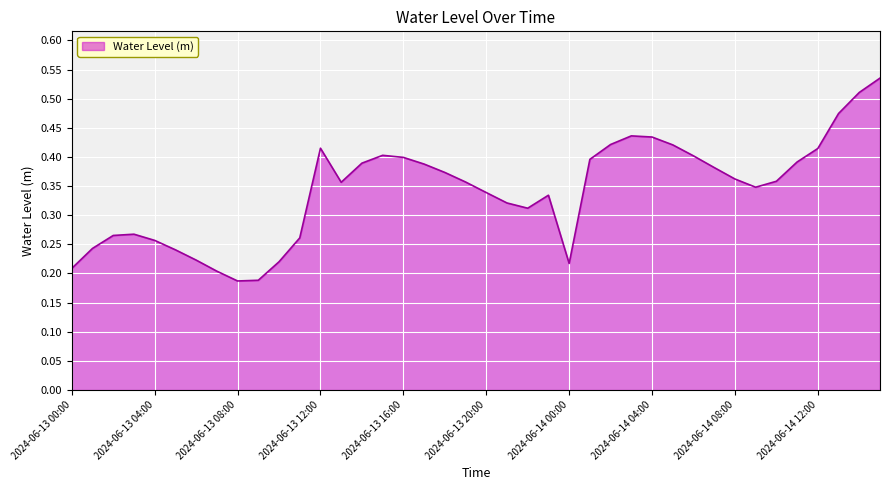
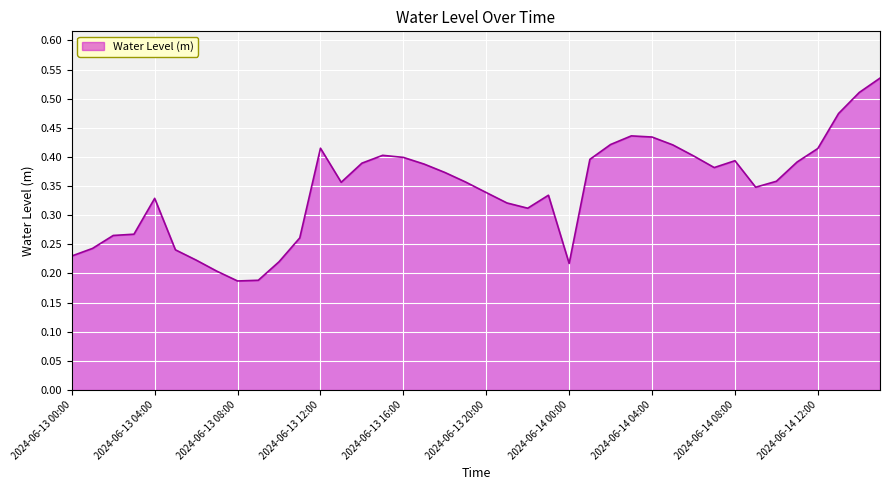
  {
-   "2024-06-13 00:00": 0.21,
-   "2024-06-13 04:00": 0.26,
+   "2024-06-13 00:00": 0.23,
+   "2024-06-13 04:00": 0.33,
    "2024-06-13 08:00": 0.19,
    "2024-06-13 12:00": 0.41,
    "2024-06-13 16:00": 0.40,
    "2024-06-13 20:00": 0.34,
    "2024-06-14 00:00": 0.22,
    "2024-06-14 04:00": 0.43,
-   "2024-06-14 08:00": 0.36,
+   "2024-06-14 08:00": 0.39,
    "2024-06-14 12:00": 0.41
  }
